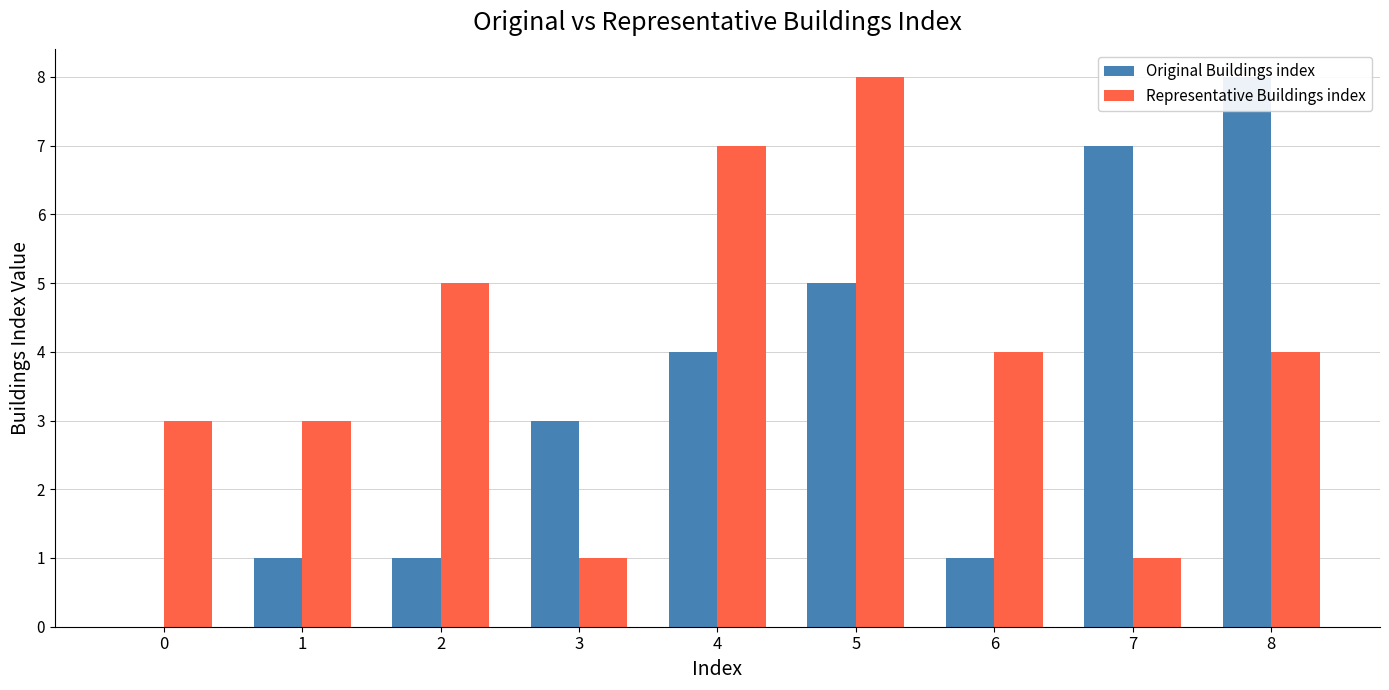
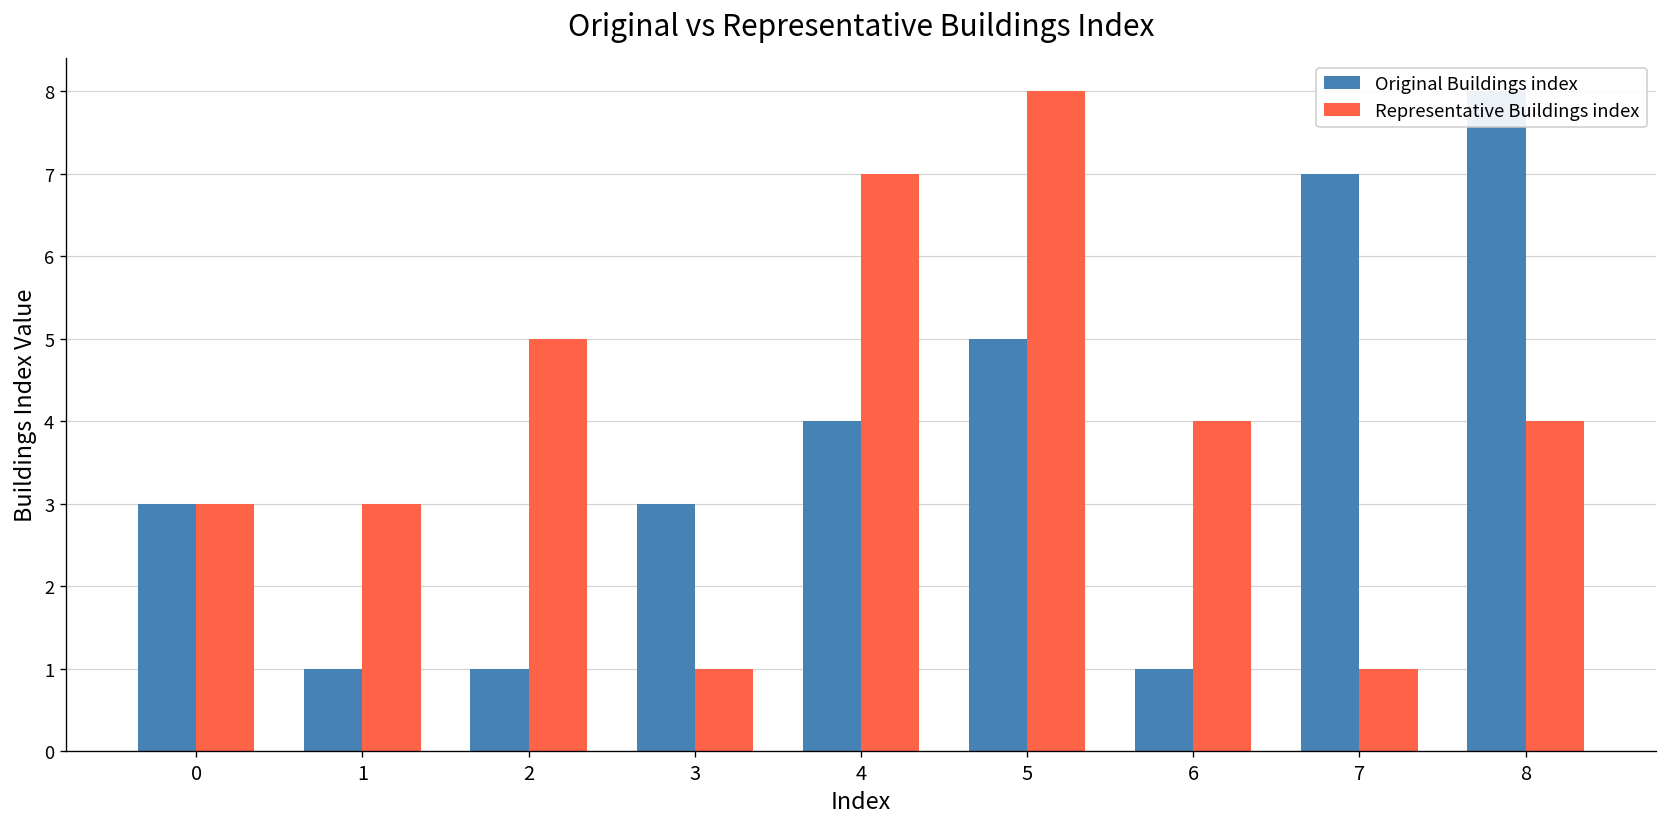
  {
    "Original Buildings index": {
-     "0": 0,
+     "0": 3,
      "1": 1,
      "2": 1,
      "3": 3,
      "4": 4,
      "5": 5,
      "6": 1,
      "7": 7
    },
    "Representative Buildings index": {
      "0": 3,
      "1": 3,
      "2": 5,
      "3": 1,
      "4": 7,
      "5": 8,
      "6": 4,
      "7": 1,
      "8": 4
    }
  }
